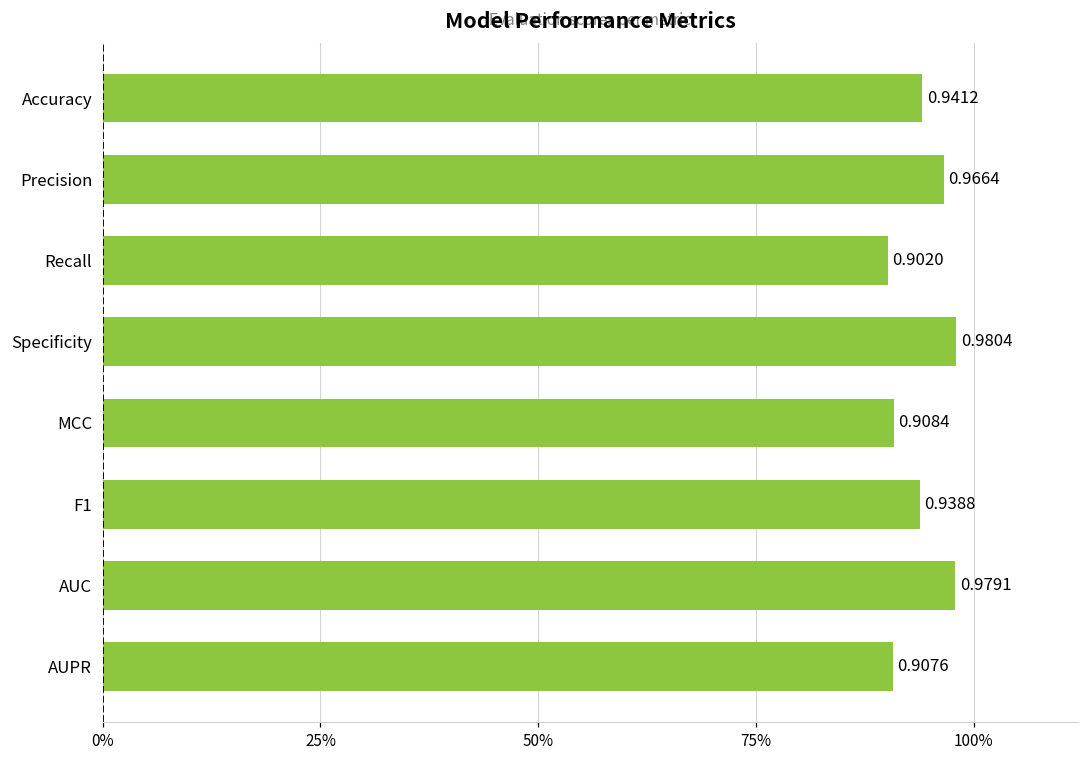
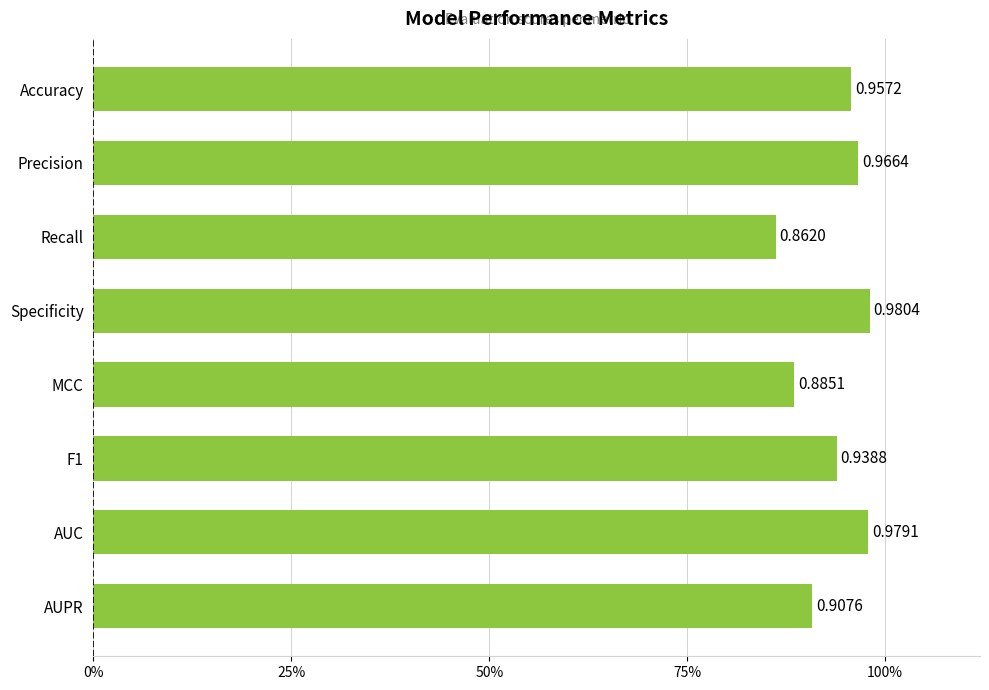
  {
-   "Accuracy": 0.9412,
+   "Accuracy": 0.9572,
    "Precision": 0.9664,
-   "Recall": 0.9020,
+   "Recall": 0.8620,
    "Specificity": 0.9804,
-   "MCC": 0.9084,
+   "MCC": 0.8851,
    "F1": 0.9388,
    "AUC": 0.9791,
    "AUPR": 0.9076
  }
